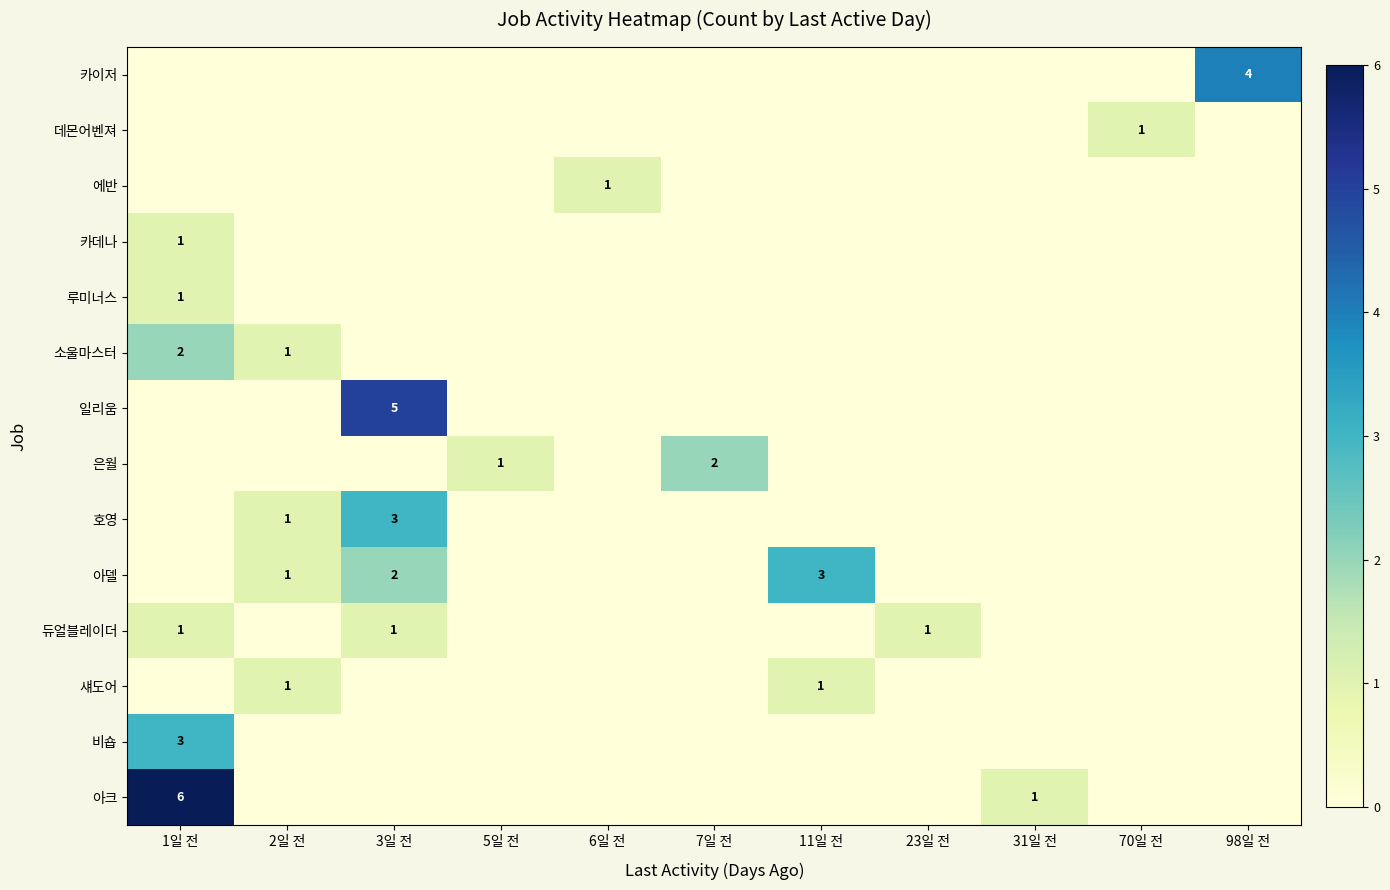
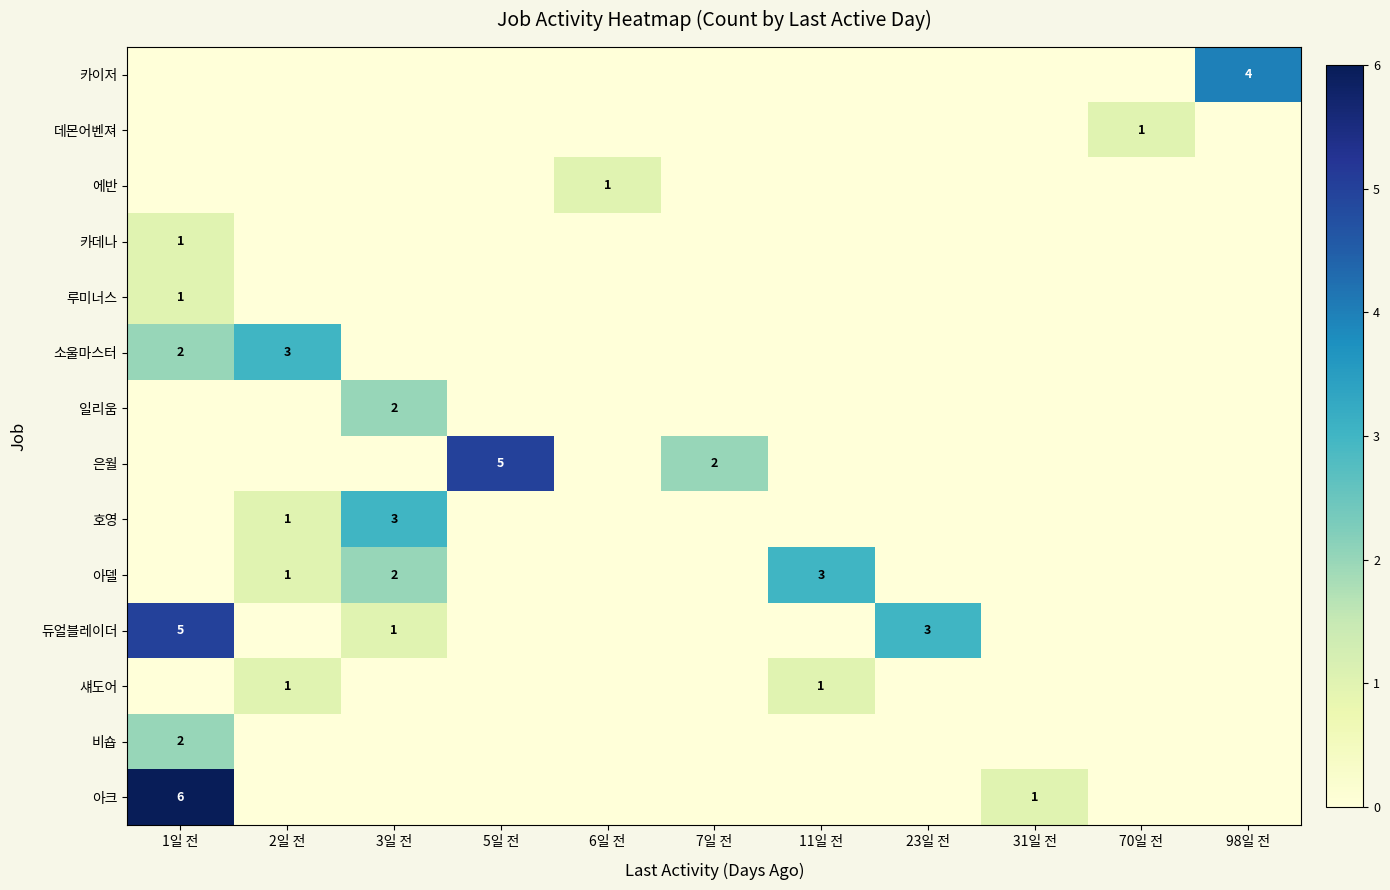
  {
    "카이저": {
      "98일 전": 4
    },
    "데몬어벤져": {
      "70일 전": 1
    },
    "에반": {
      "6일 전": 1
    },
    "카데나": {
      "1일 전": 1
    },
    "루미너스": {
      "1일 전": 1
    },
    "소울마스터": {
      "1일 전": 2,
-     "2일 전": 1
+     "2일 전": 3
    },
    "일리움": {
-     "3일 전": 5
+     "3일 전": 2
    },
    "은월": {
-     "5일 전": 1,
+     "5일 전": 5,
      "7일 전": 2
    },
    "호영": {
      "2일 전": 1,
      "3일 전": 3
    },
    "아델": {
      "2일 전": 1,
      "3일 전": 2,
      "11일 전": 3
    },
    "듀얼블레이더": {
-     "1일 전": 1,
+     "1일 전": 5,
      "3일 전": 1,
-     "23일 전": 1
+     "23일 전": 3
    },
    "섀도어": {
      "2일 전": 1,
      "11일 전": 1
    },
    "비숍": {
-     "1일 전": 3
+     "1일 전": 2
    },
    "아크": {
      "1일 전": 6,
      "31일 전": 1
    }
  }
